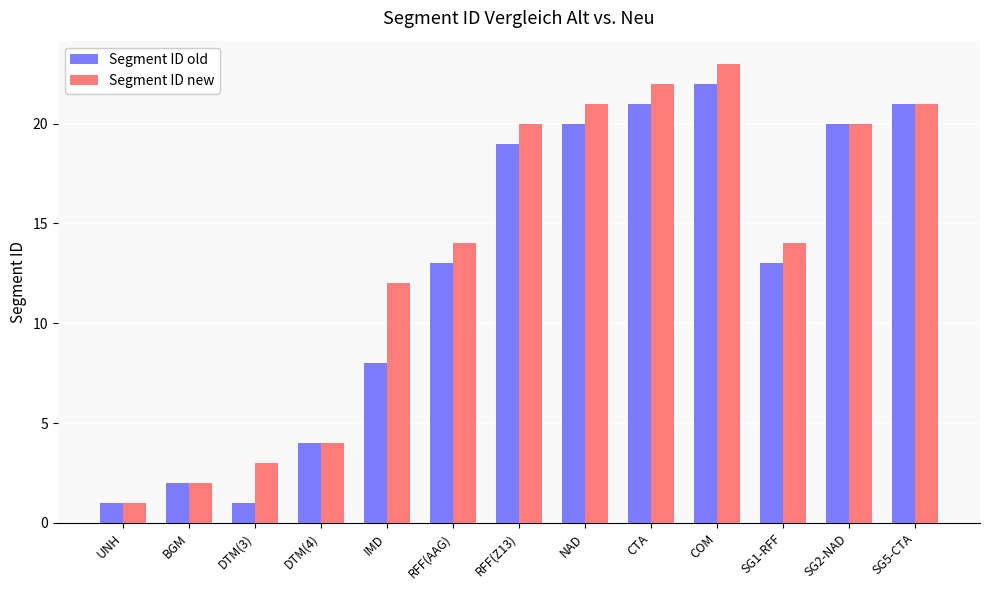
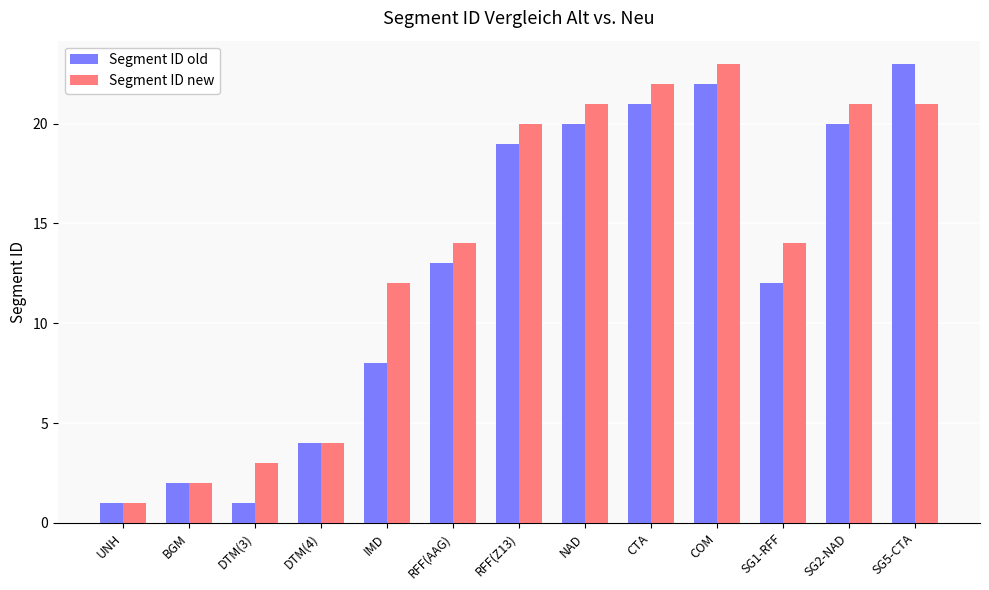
  {
    "Segment ID old": {
      "UNH": 1,
      "BGM": 2,
      "DTM(3)": 1,
      "DTM(4)": 4,
      "IMD": 8,
      "RFF(AAG)": 13,
      "RFF(Z13)": 19,
      "NAD": 20,
      "CTA": 21,
      "COM": 22,
-     "SG1-RFF": 13,
+     "SG1-RFF": 12,
      "SG2-NAD": 20,
-     "SG5-CTA": 21
+     "SG5-CTA": 23
    },
    "Segment ID new": {
      "UNH": 1,
      "BGM": 2,
      "DTM(3)": 3,
      "DTM(4)": 4,
      "IMD": 12,
      "RFF(AAG)": 14,
      "RFF(Z13)": 20,
      "NAD": 21,
      "CTA": 22,
      "COM": 23,
      "SG1-RFF": 14,
-     "SG2-NAD": 20,
+     "SG2-NAD": 21,
      "SG5-CTA": 21
    }
  }
